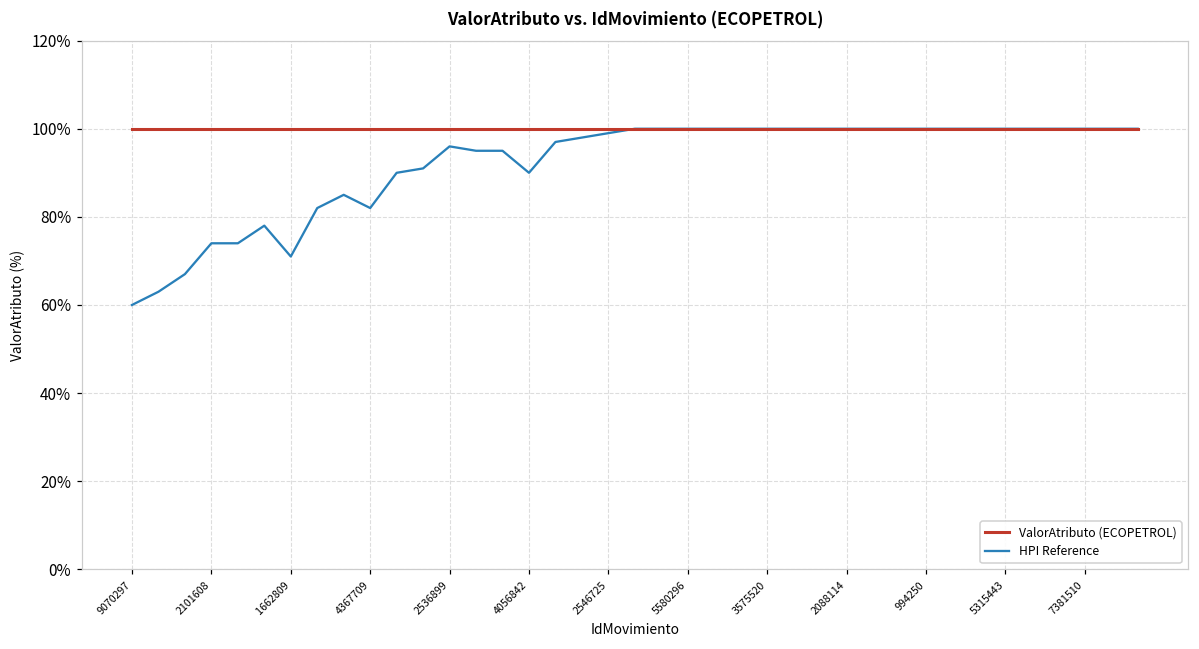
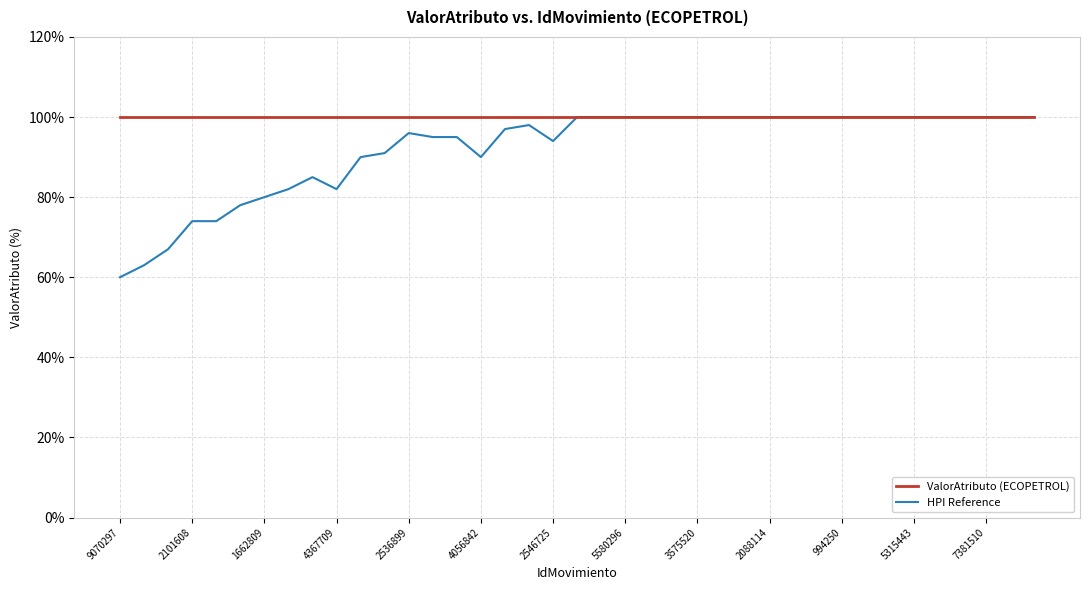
  {
    "ValorAtributo (ECOPETROL)": {
      "9070297": "100%",
      "2101608": "100%",
      "1662809": "100%",
      "4367709": "100%",
      "2536899": "100%",
      "4056842": "100%",
      "2546725": "100%"
    },
    "HPI Reference": {
      "9070297": "60%",
      "2101608": "74%",
-     "1662809": "71%",
+     "1662809": "80%",
      "4367709": "82%",
      "2536899": "96%",
      "4056842": "90%",
-     "2546725": "99%"
+     "2546725": "94%"
    }
  }
